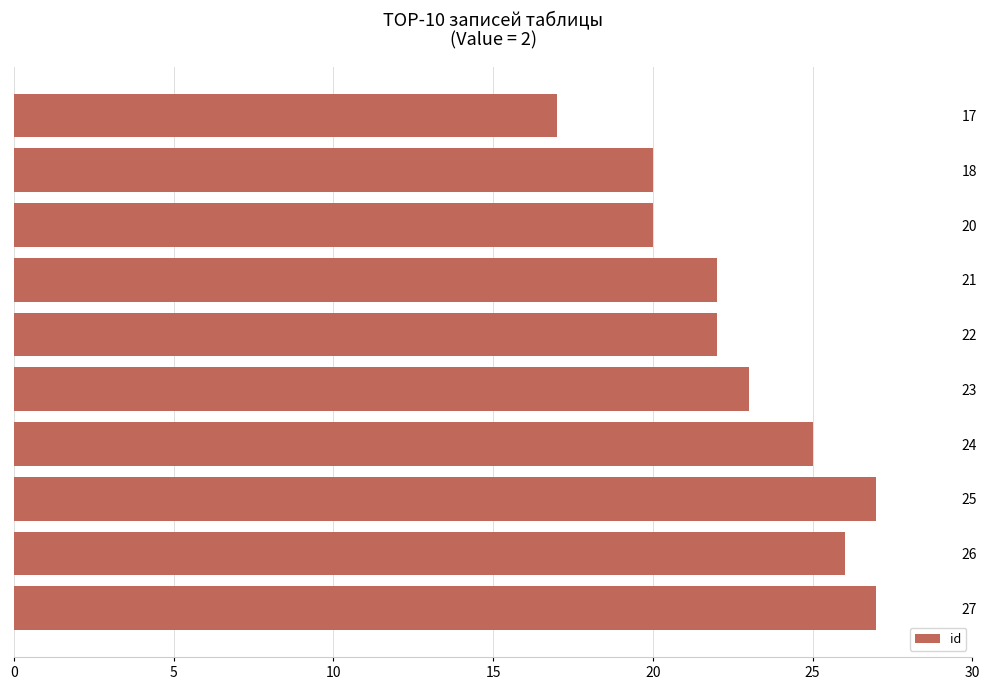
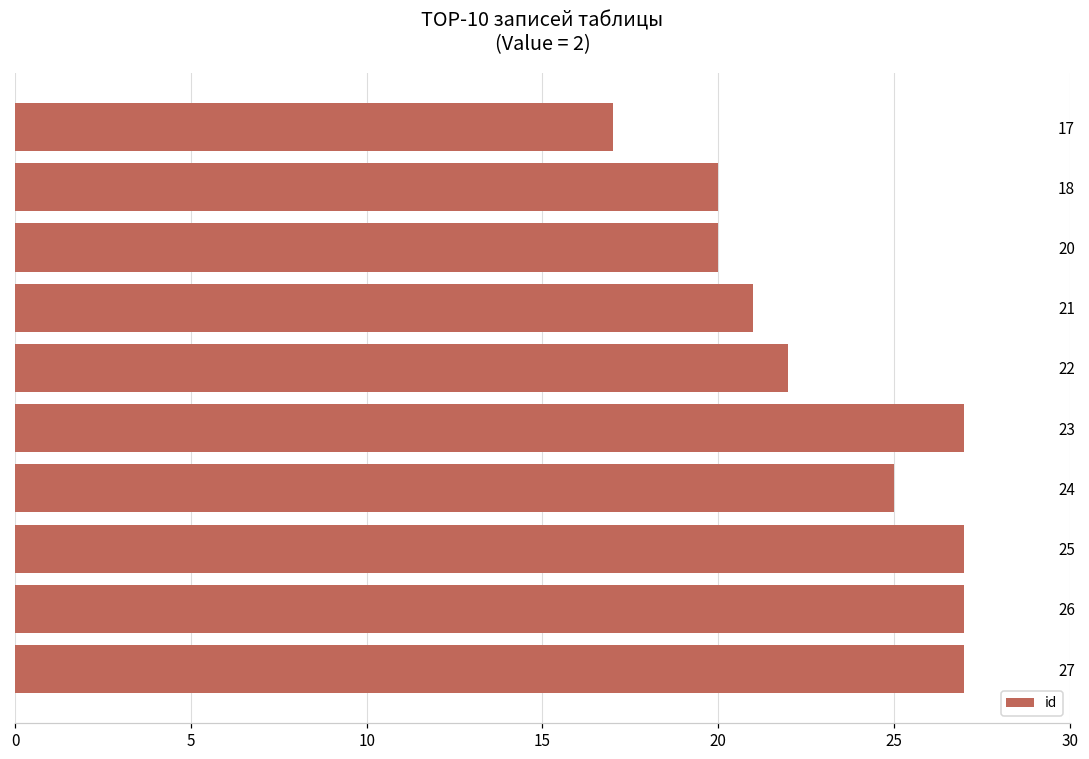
  {
    "17": 17,
    "18": 20,
    "20": 20,
-   "21": 22,
+   "21": 21,
    "22": 22,
-   "23": 23,
+   "23": 27,
    "24": 25,
    "25": 27,
-   "26": 26,
+   "26": 27,
    "27": 27
  }
